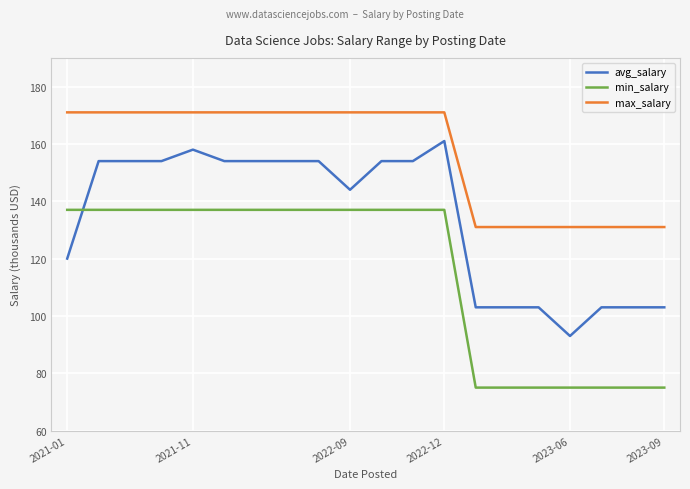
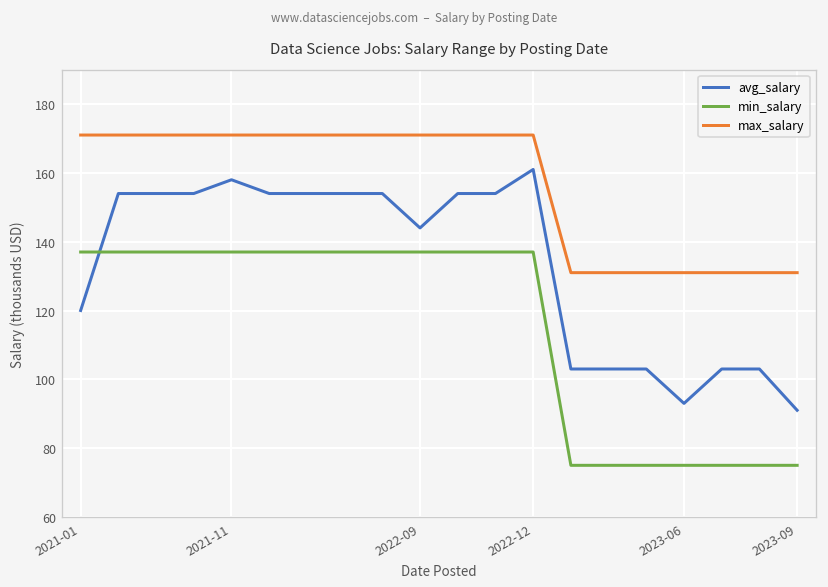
  {
    "avg_salary": {
      "2021-01": 120,
      "2021-11": 158,
      "2022-09": 144,
      "2022-12": 161,
      "2023-06": 93,
-     "2023-09": 103
+     "2023-09": 91
    },
    "min_salary": {
      "2021-01": 137,
      "2021-11": 137,
      "2022-09": 137,
      "2022-12": 137,
      "2023-06": 75,
      "2023-09": 75
    },
    "max_salary": {
      "2021-01": 171,
      "2021-11": 171,
      "2022-09": 171,
      "2022-12": 171,
      "2023-06": 131,
      "2023-09": 131
    }
  }
